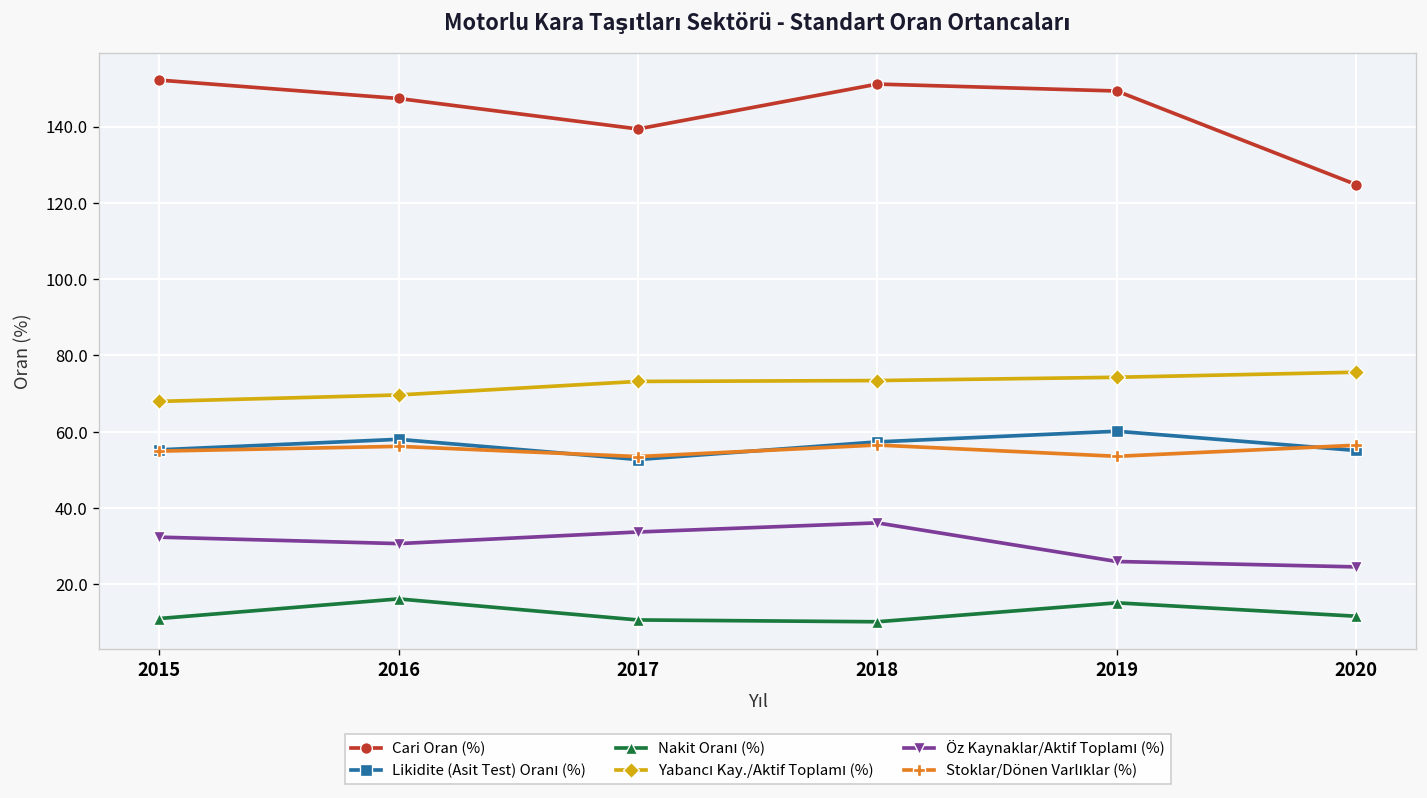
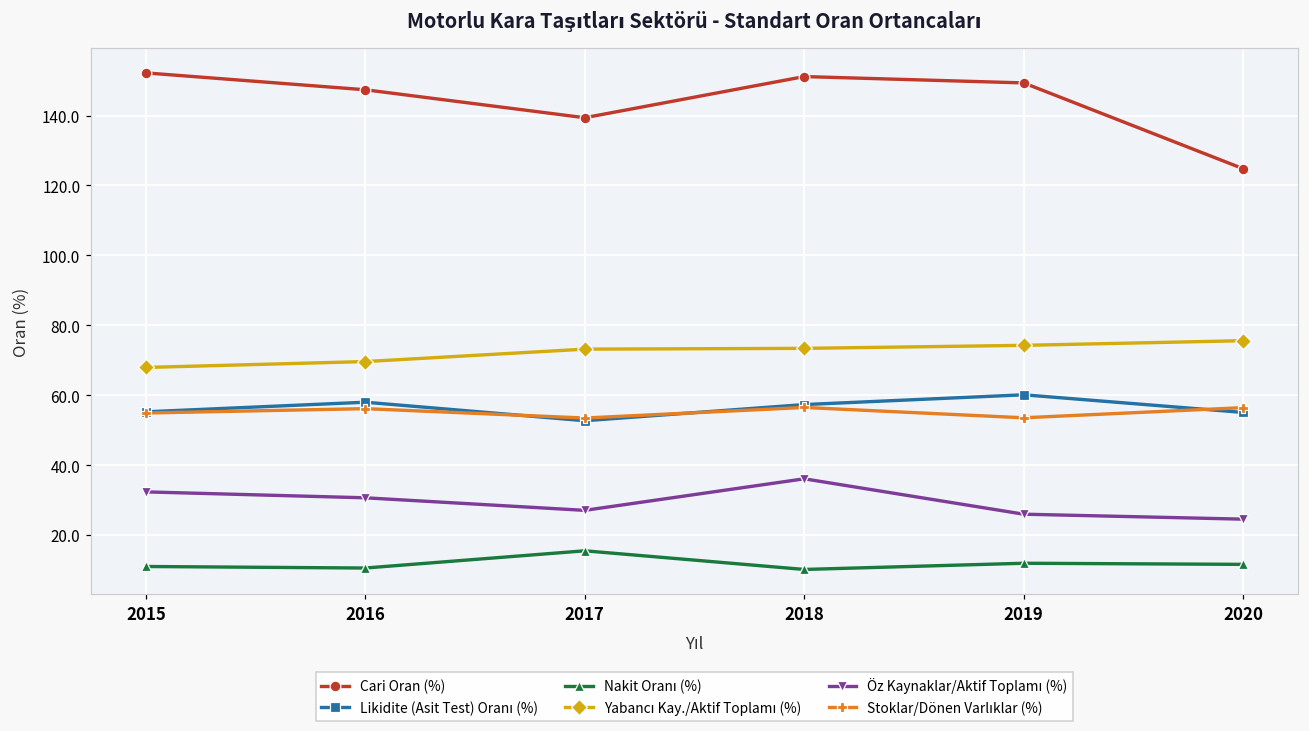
  {
    "Cari Oran (%)": {
      "2015": 152,
      "2016": 147,
      "2017": 139,
      "2018": 151,
      "2019": 149,
      "2020": 125
    },
    "Likidite (Asit Test) Oranı (%)": {
      "2016": 58,
      "2018": 57,
      "2019": 60,
      "2020": 55
    },
    "Nakit Oranı (%)": {
      "2015": 11,
-     "2016": 16,
-     "2017": 11,
+     "2016": 11,
+     "2017": 16,
      "2018": 10,
-     "2019": 15,
+     "2019": 12,
      "2020": 12
    },
    "Öz Kaynaklar/Aktif Toplamı (%)": {
      "2015": 32,
      "2016": 31,
-     "2017": 34,
+     "2017": 27,
      "2018": 36,
      "2019": 26,
      "2020": 25
    }
  }
